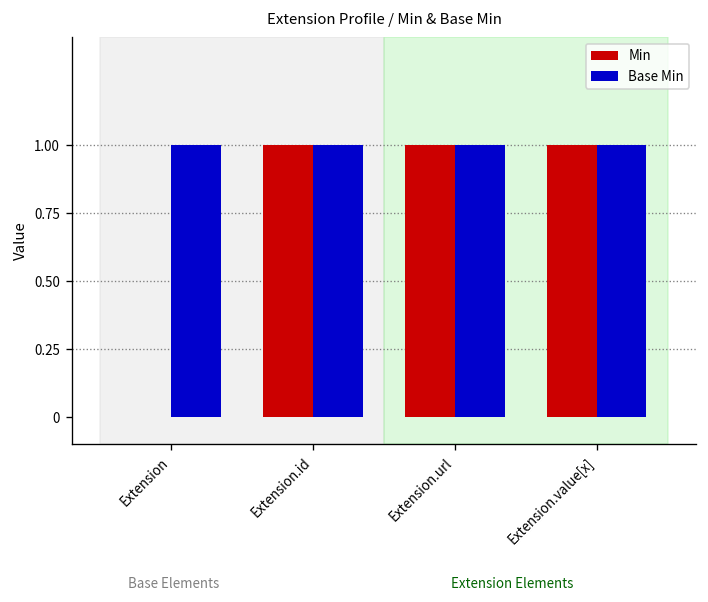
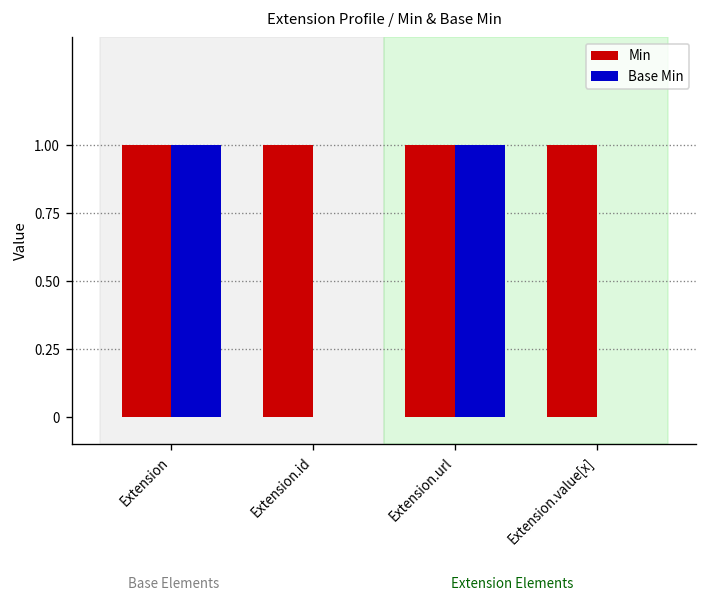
  {
    "Min": {
-     "Extension": 0,
+     "Extension": 1,
      "Extension.id": 1,
      "Extension.url": 1,
      "Extension.value[x]": 1
    },
    "Base Min": {
      "Extension": 1,
-     "Extension.id": 1,
+     "Extension.id": 0,
      "Extension.url": 1,
-     "Extension.value[x]": 1
+     "Extension.value[x]": 0
    }
  }
